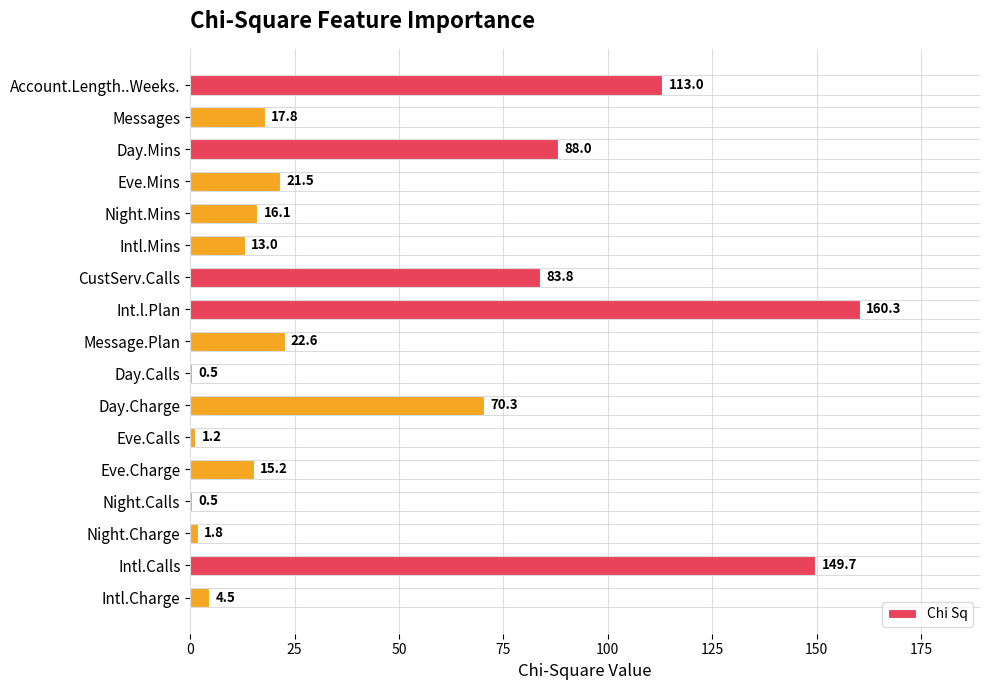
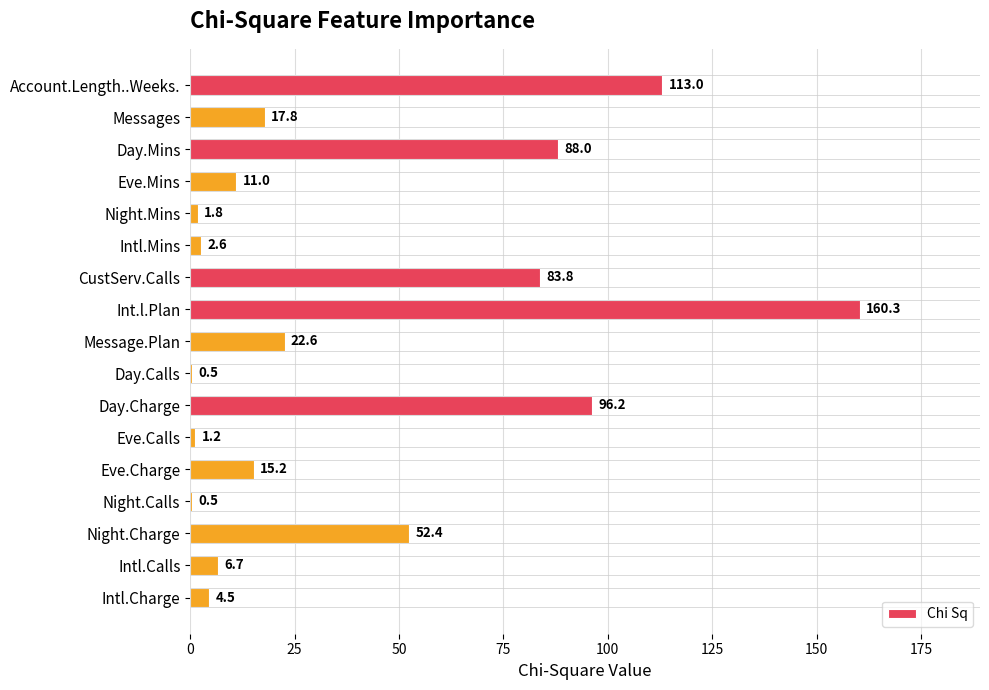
  {
    "Account.Length..Weeks.": 113.0,
    "Messages": 17.8,
    "Day.Mins": 88.0,
-   "Eve.Mins": 21.5,
-   "Night.Mins": 16.1,
-   "Intl.Mins": 13.0,
+   "Eve.Mins": 11.0,
+   "Night.Mins": 1.8,
+   "Intl.Mins": 2.6,
    "CustServ.Calls": 83.8,
    "Int.l.Plan": 160.3,
    "Message.Plan": 22.6,
    "Day.Calls": 0.5,
-   "Day.Charge": 70.3,
+   "Day.Charge": 96.2,
    "Eve.Calls": 1.2,
    "Eve.Charge": 15.2,
    "Night.Calls": 0.5,
-   "Night.Charge": 1.8,
-   "Intl.Calls": 149.7,
+   "Night.Charge": 52.4,
+   "Intl.Calls": 6.7,
    "Intl.Charge": 4.5
  }
